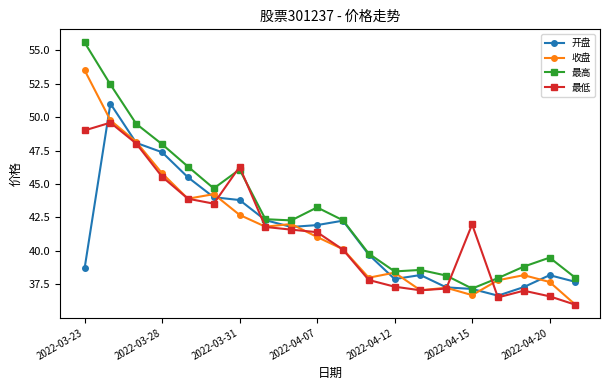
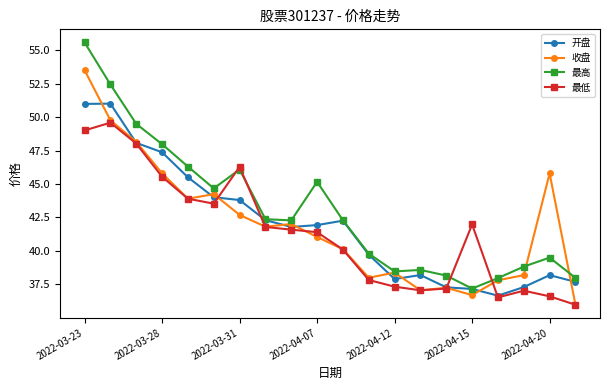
  {
    "开盘": {
-     "2022-03-23": 38.7,
+     "2022-03-23": 51.0,
      "2022-03-28": 47.4,
      "2022-03-31": 43.8,
      "2022-04-07": 41.9,
      "2022-04-12": 37.9,
      "2022-04-20": 38.2
    },
    "收盘": {
      "2022-03-23": 53.5,
      "2022-03-28": 45.8,
      "2022-03-31": 42.7,
      "2022-04-07": 41.0,
      "2022-04-15": 36.7,
-     "2022-04-20": 37.7
+     "2022-04-20": 45.8
    },
    "最高": {
      "2022-03-23": 55.6,
      "2022-03-28": 48.0,
      "2022-03-31": 46.1,
-     "2022-04-07": 43.3,
+     "2022-04-07": 45.2,
      "2022-04-20": 39.5
    },
    "最低": {
      "2022-03-23": 49.0,
      "2022-03-28": 45.5,
      "2022-03-31": 46.3,
      "2022-04-07": 41.4,
      "2022-04-12": 37.3,
      "2022-04-15": 42.0,
      "2022-04-20": 36.6
    }
  }
